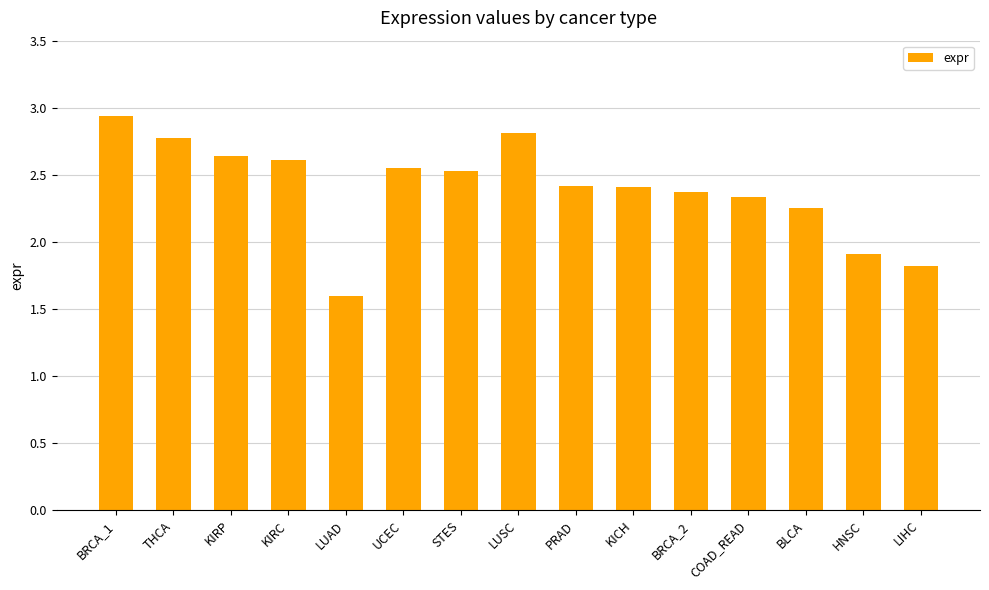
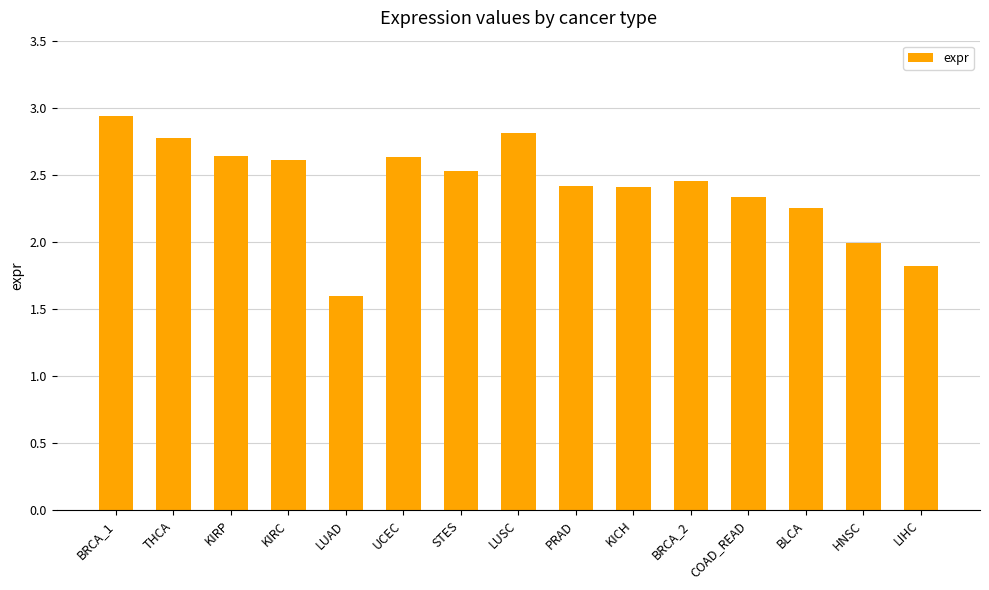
  {
    "BRCA_1": 2.94,
    "THCA": 2.78,
    "KIRP": 2.64,
    "KIRC": 2.61,
    "LUAD": 1.60,
-   "UCEC": 2.55,
+   "UCEC": 2.63,
    "STES": 2.53,
    "LUSC": 2.81,
    "PRAD": 2.42,
    "KICH": 2.41,
-   "BRCA_2": 2.37,
+   "BRCA_2": 2.46,
    "COAD_READ": 2.33,
    "BLCA": 2.25,
-   "HNSC": 1.91,
+   "HNSC": 1.99,
    "LIHC": 1.82
  }
